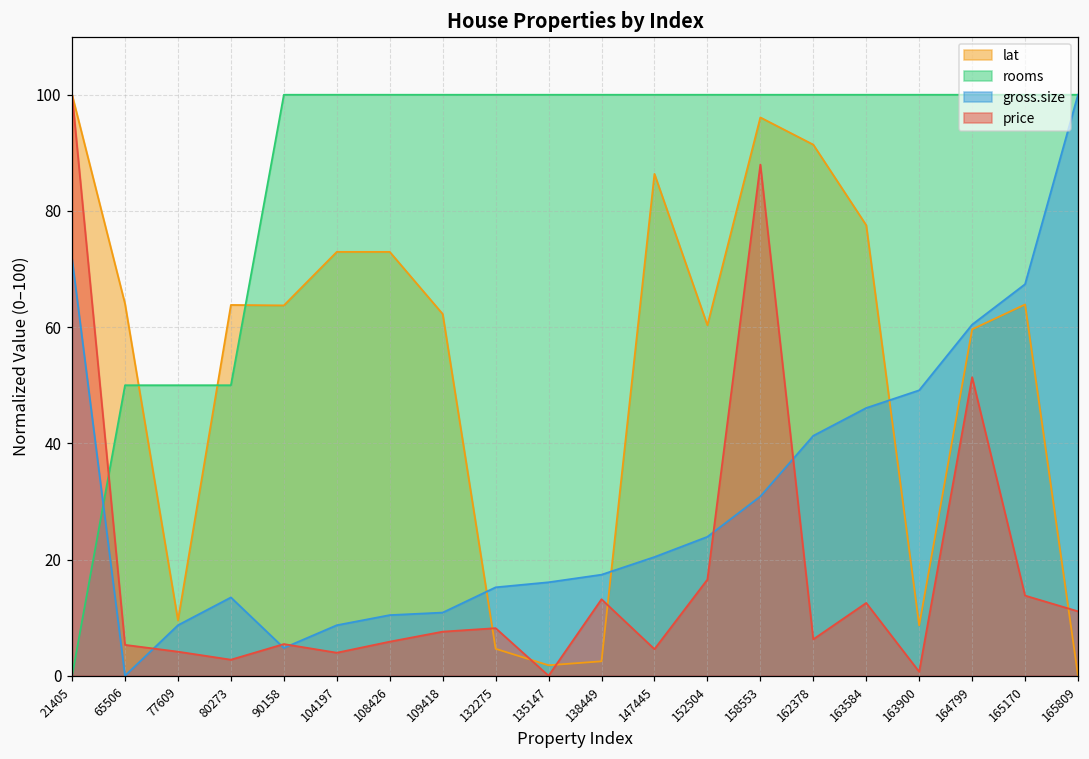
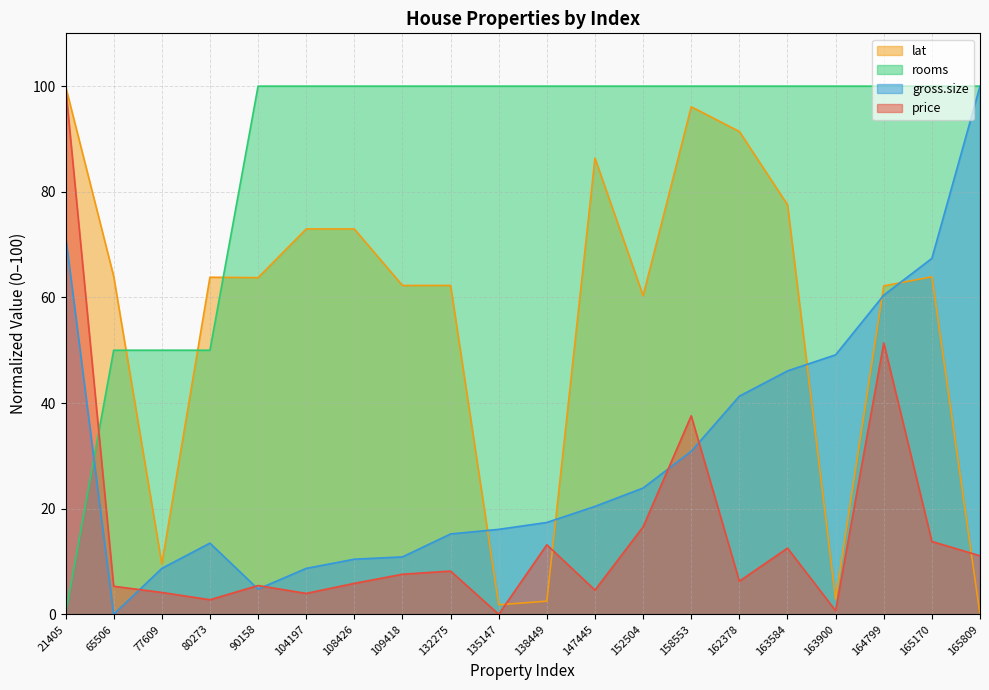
  {
    "lat": {
      "65506": 64,
      "77609": 10,
      "80273": 64,
      "90158": 64,
      "104197": 73,
      "108426": 73,
      "109418": 62,
-     "132275": 5,
+     "132275": 62,
      "135147": 2,
      "138449": 2,
      "147445": 86,
      "152504": 60,
      "158553": 96,
      "162378": 91,
      "163584": 78,
-     "163900": 9,
-     "164799": 60,
+     "163900": 3,
+     "164799": 62,
      "165170": 64,
      "165809": 0
    },
    "rooms": {
      "21405": 0,
      "65506": 50,
      "77609": 50,
      "80273": 50,
      "90158": 100,
      "104197": 100,
      "108426": 100,
      "109418": 100,
      "132275": 100,
      "135147": 100,
      "138449": 100,
      "147445": 100,
      "152504": 100,
      "158553": 100,
      "162378": 100,
      "163584": 100,
      "163900": 100
    },
    "gross.size": {
      "21405": 72,
      "65506": 0,
      "77609": 9,
      "80273": 13,
      "90158": 5,
      "104197": 9,
      "108426": 10,
      "109418": 11,
      "132275": 15,
      "135147": 16,
      "138449": 17,
      "147445": 20,
      "152504": 24,
      "158553": 31,
      "162378": 41,
      "163584": 46,
      "163900": 49,
      "164799": 60,
      "165170": 67
    },
    "price": {
      "65506": 5,
      "77609": 4,
      "80273": 3,
      "90158": 5,
      "104197": 4,
      "108426": 6,
      "109418": 8,
      "132275": 8,
      "135147": 0,
      "138449": 13,
      "147445": 5,
      "152504": 17,
-     "158553": 88,
+     "158553": 38,
      "162378": 6,
      "163584": 13,
      "163900": 1,
      "164799": 51,
      "165170": 14,
      "165809": 11
    }
  }
